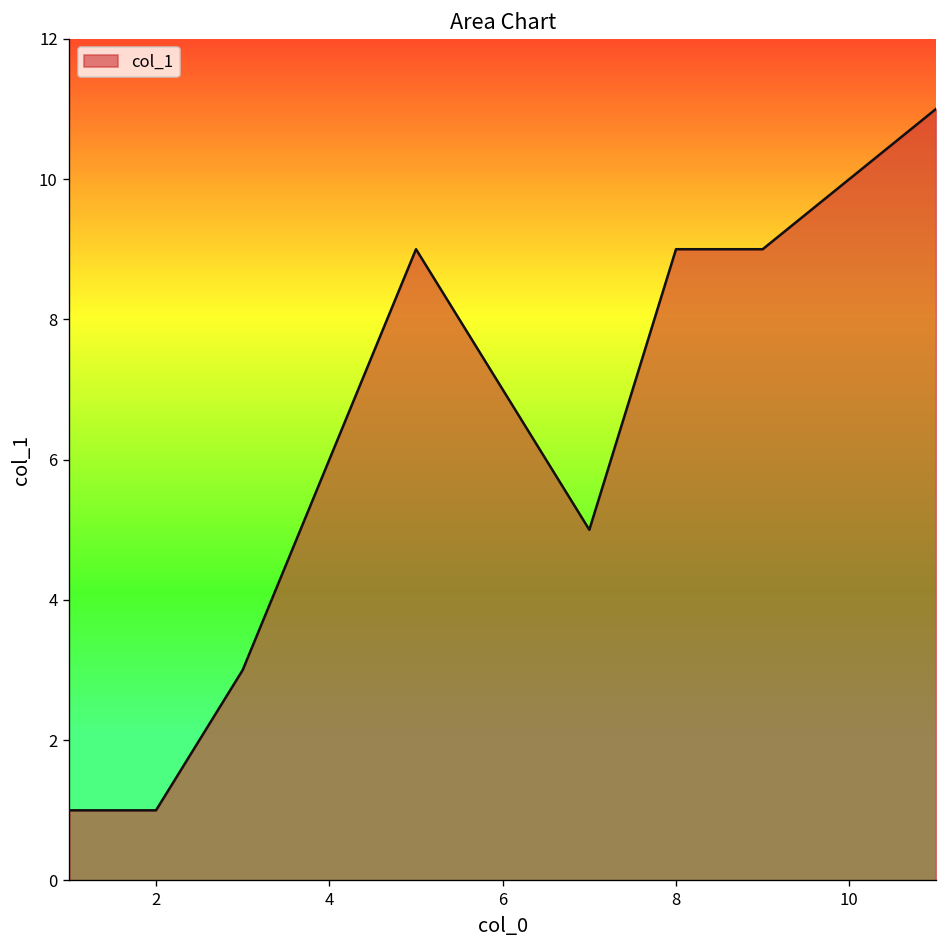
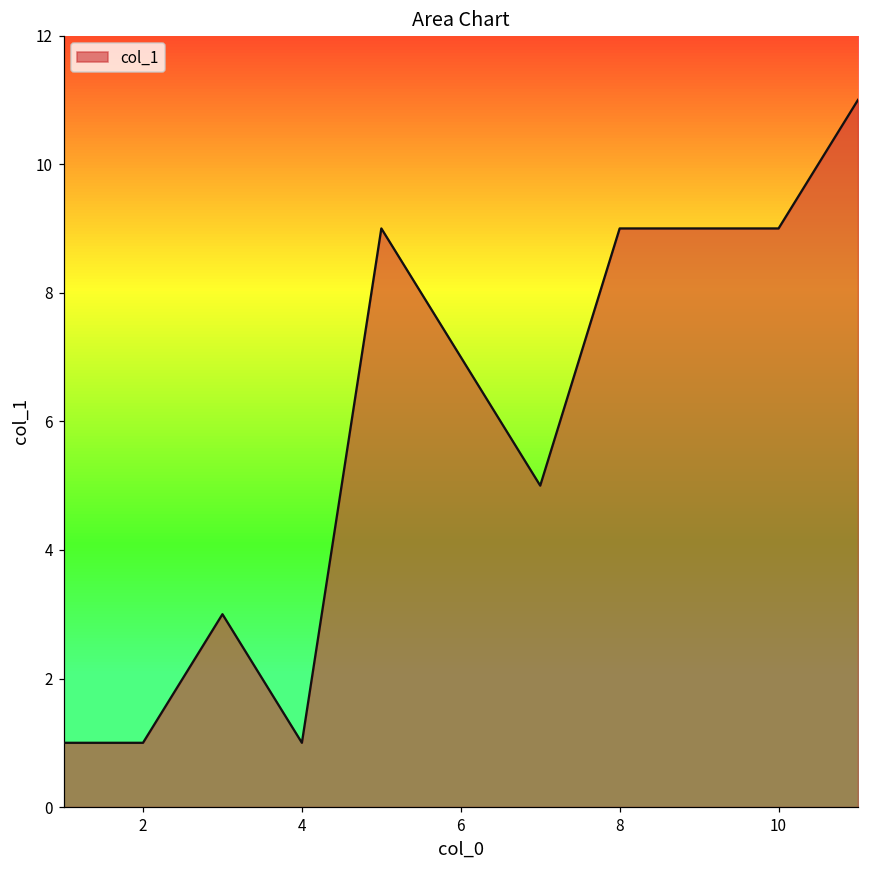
  {
    "2": 1,
-   "4": 6,
+   "4": 1,
    "6": 7,
    "8": 9,
-   "10": 10
+   "10": 9
  }
